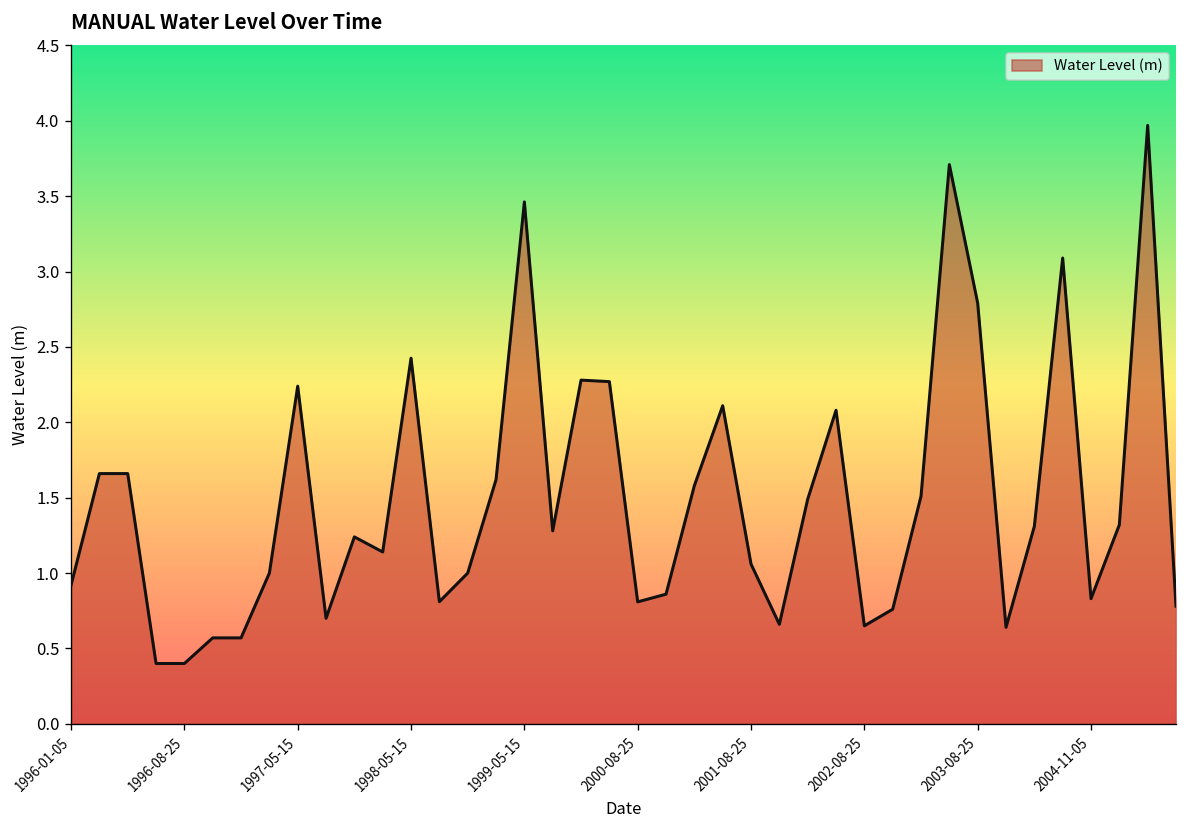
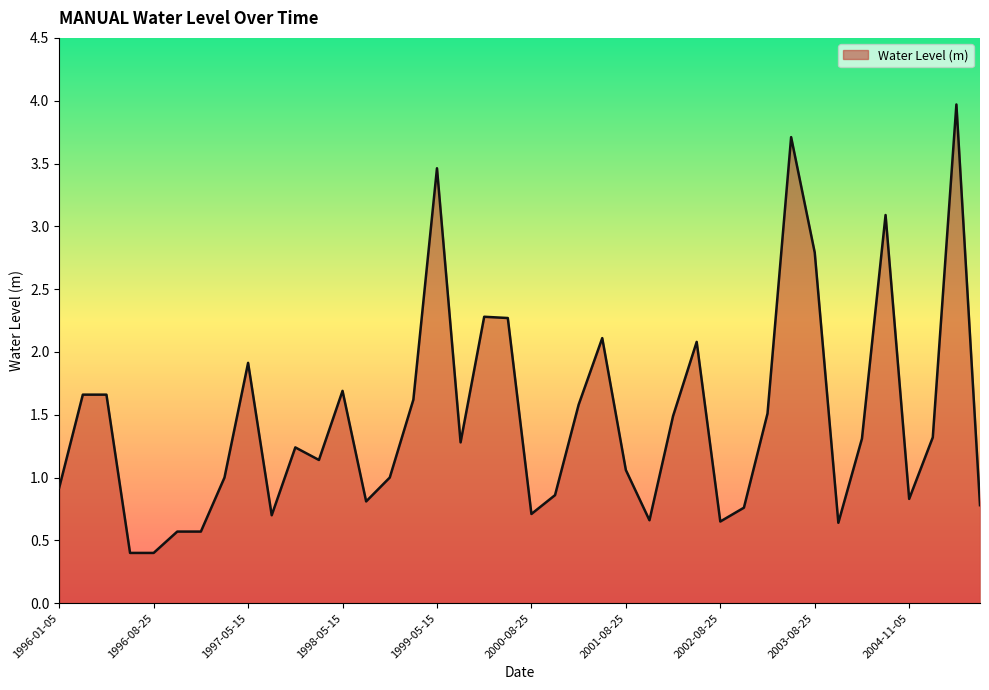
  {
    "1996-01-05": 0.92,
    "1996-08-25": 0.40,
-   "1997-05-15": 2.24,
-   "1998-05-15": 2.43,
+   "1997-05-15": 1.91,
+   "1998-05-15": 1.69,
    "1999-05-15": 3.46,
-   "2000-08-25": 0.81,
+   "2000-08-25": 0.71,
    "2001-08-25": 1.06,
    "2002-08-25": 0.65,
    "2003-08-25": 2.79,
    "2004-11-05": 0.83
  }
